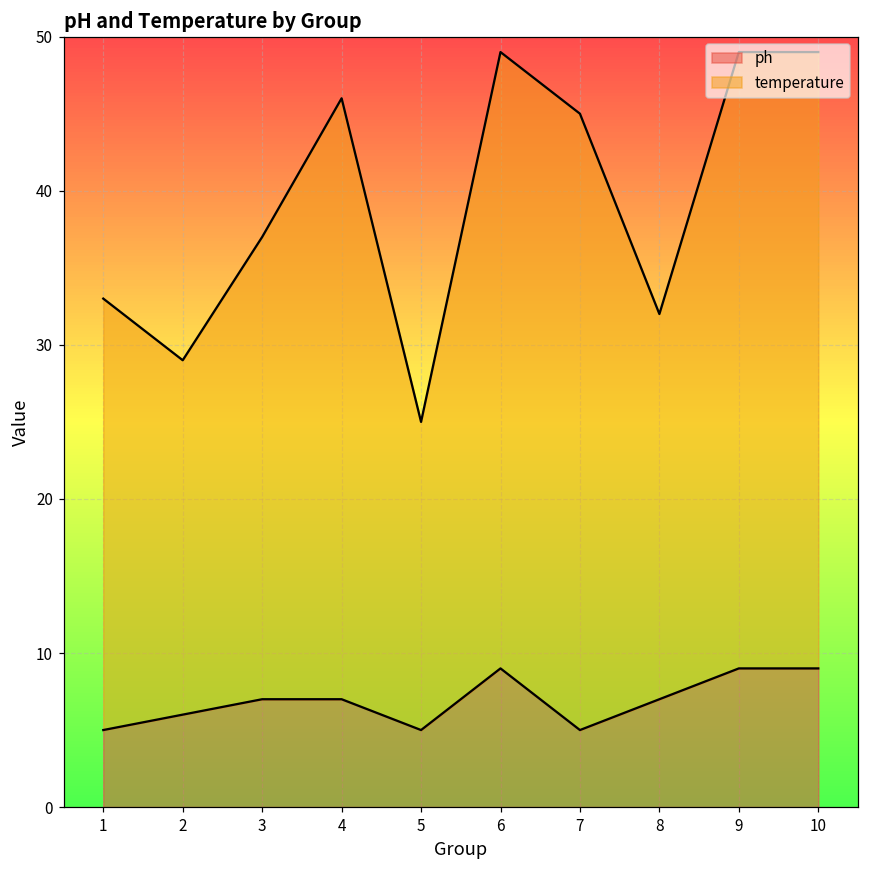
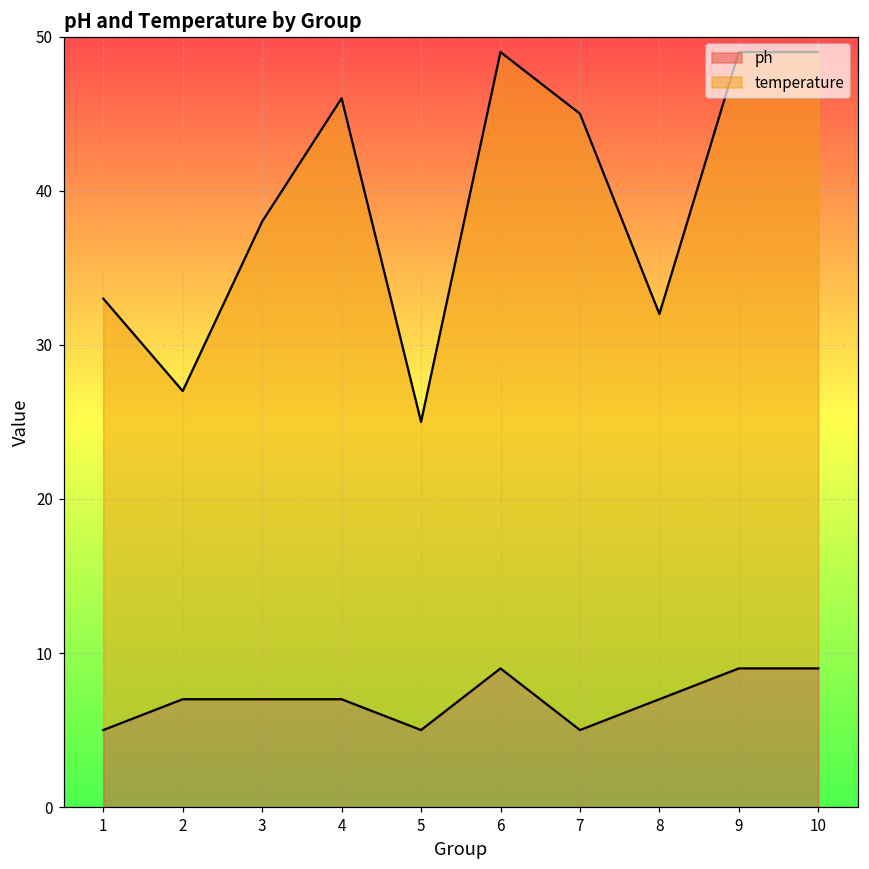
  {
    "ph": {
      "1": 5,
-     "2": 6,
+     "2": 7,
      "3": 7,
      "4": 7,
      "5": 5,
      "6": 9,
      "7": 5,
      "8": 7,
      "9": 9,
      "10": 9
    },
    "temperature": {
      "1": 28,
-     "2": 23,
-     "3": 30,
+     "2": 20,
+     "3": 31,
      "4": 39,
      "5": 20,
      "6": 40,
      "7": 40,
      "8": 25
    }
  }
